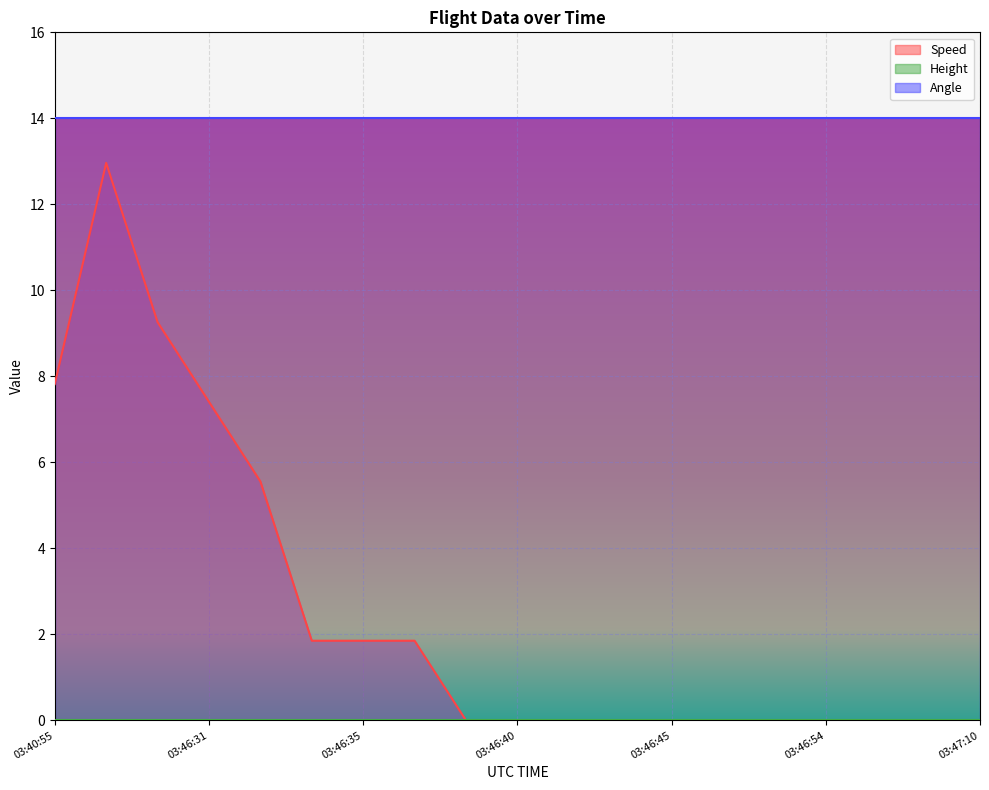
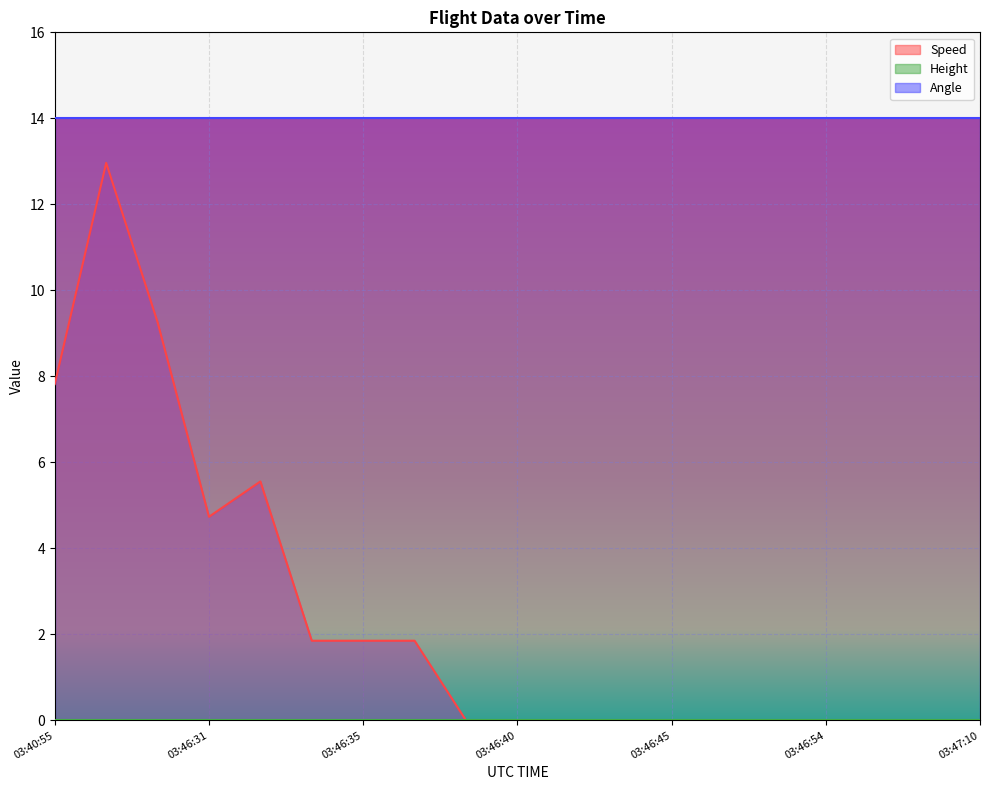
  {
    "Speed": {
      "03:40:55": 7.8,
-     "03:46:31": 7.4
+     "03:46:31": 4.7
    },
    "Height": {
      "03:40:55": 0.0,
      "03:46:31": 0.0
    },
    "Angle": {
      "03:40:55": 14.0,
      "03:46:31": 14.0,
      "03:47:10": 14.0
    }
  }
